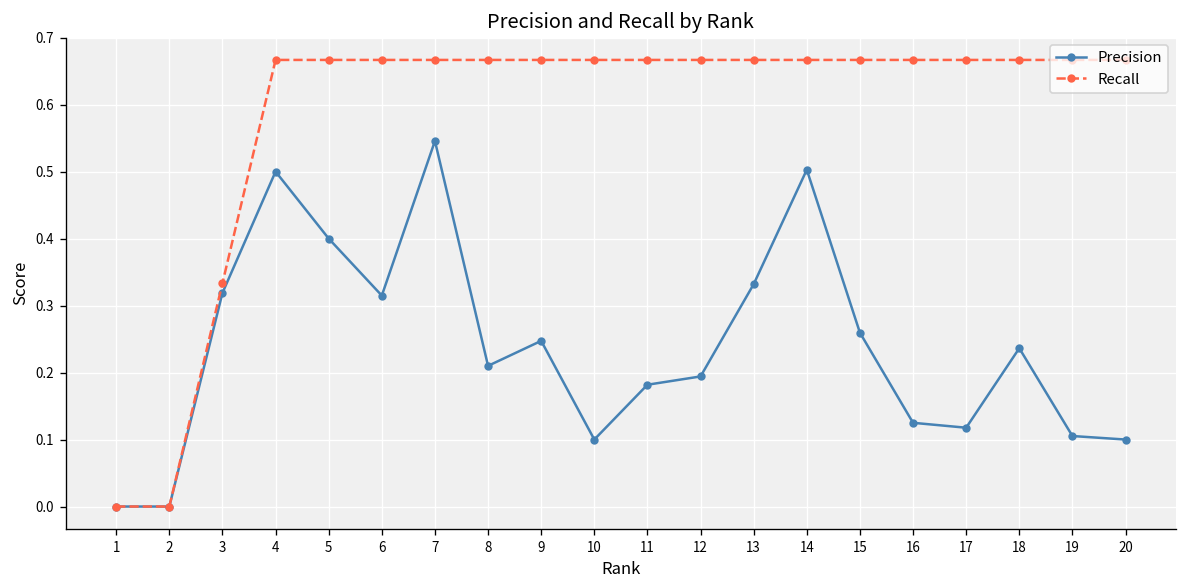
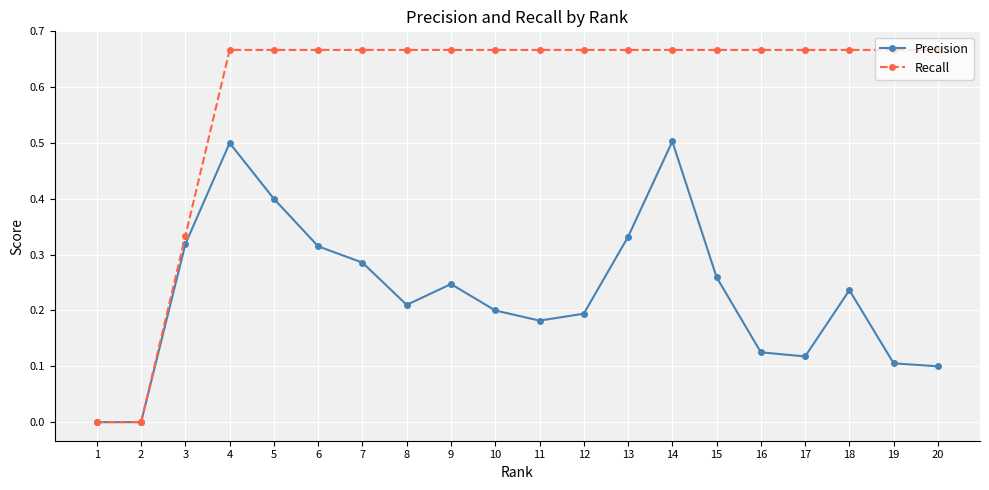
  {
    "Precision": {
      "3": 0.32,
      "4": 0.50,
      "5": 0.40,
      "6": 0.31,
-     "7": 0.55,
+     "7": 0.29,
      "8": 0.21,
      "9": 0.25,
-     "10": 0.1,
+     "10": 0.2,
      "11": 0.18,
      "12": 0.19,
      "13": 0.33,
      "14": 0.50,
      "15": 0.26,
      "16": 0.13,
      "17": 0.12,
      "18": 0.24,
      "19": 0.11,
      "20": 0.10
    },
    "Recall": {
      "3": 0.33,
      "4": 0.67,
      "5": 0.67,
      "6": 0.67,
      "7": 0.67,
      "8": 0.67,
      "9": 0.67,
      "10": 0.67,
      "11": 0.67,
      "12": 0.67,
      "13": 0.67,
      "14": 0.67,
      "15": 0.67,
      "16": 0.67,
      "17": 0.67,
      "18": 0.67
    }
  }
